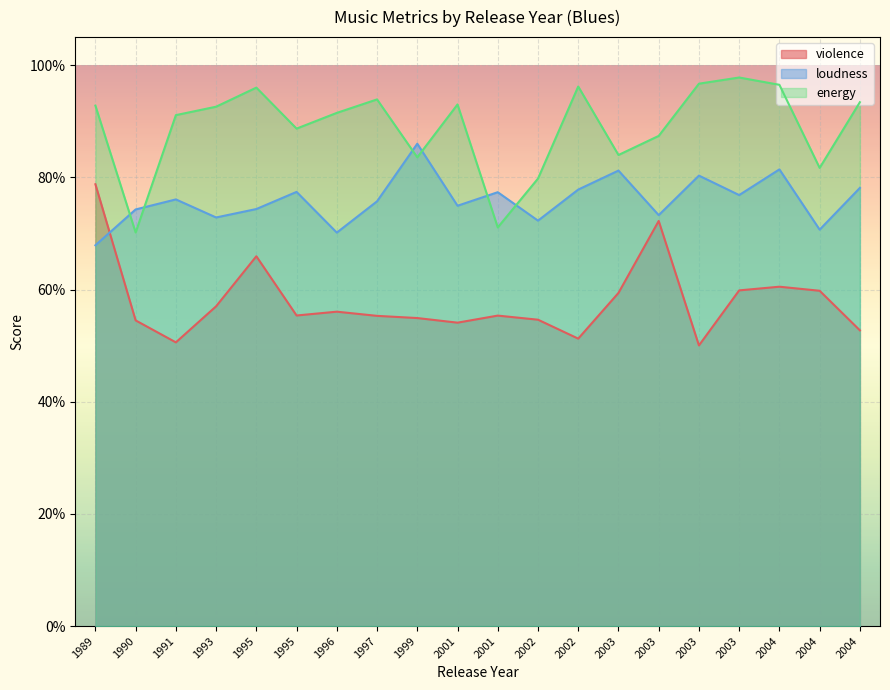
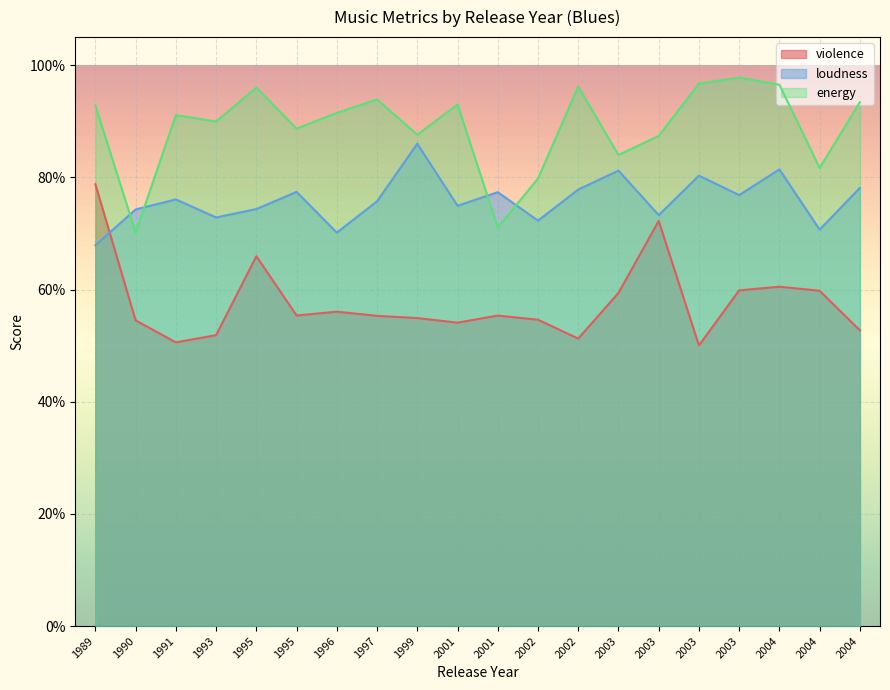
  {
    "violence": {
      "1989": "79%",
      "1990": "54%",
      "1991": "51%",
-     "1993": "57%",
+     "1993": "52%",
      "1996": "56%",
      "1997": "55%",
      "1999": "55%"
    },
    "loudness": {
      "1989": "68%",
      "1990": "74%",
      "1991": "76%",
      "1993": "73%",
      "1996": "70%",
      "1997": "76%",
      "1999": "86%"
    },
    "energy": {
      "1989": "93%",
      "1990": "70%",
      "1991": "91%",
-     "1993": "93%",
+     "1993": "90%",
      "1996": "91%",
      "1997": "94%",
-     "1999": "84%"
+     "1999": "88%"
    }
  }
